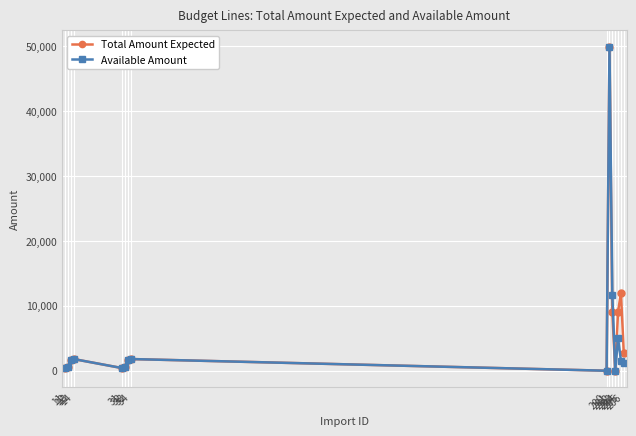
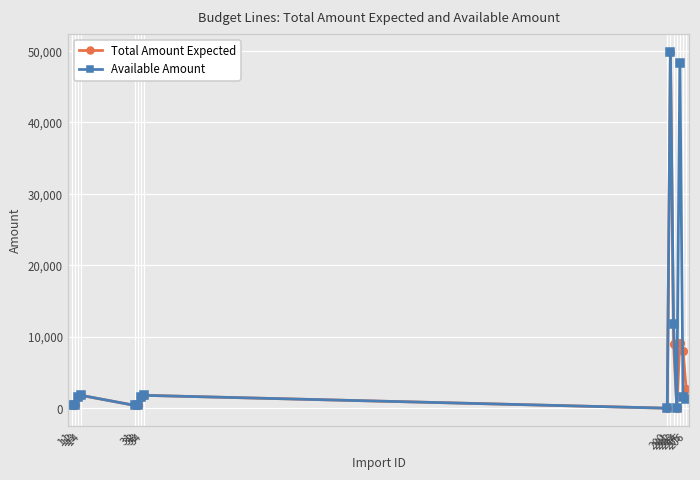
  {
    "Total Amount Expected": {
      "202": "9,000",
      "204": "9,000",
-     "205": "12,000",
+     "205": "8,000",
      "206": "3,000"
    },
    "Available Amount": {
      "202": "12,000",
-     "204": "5,000",
+     "204": "48,000",
      "205": "2,000",
      "206": "1,000"
    }
  }
